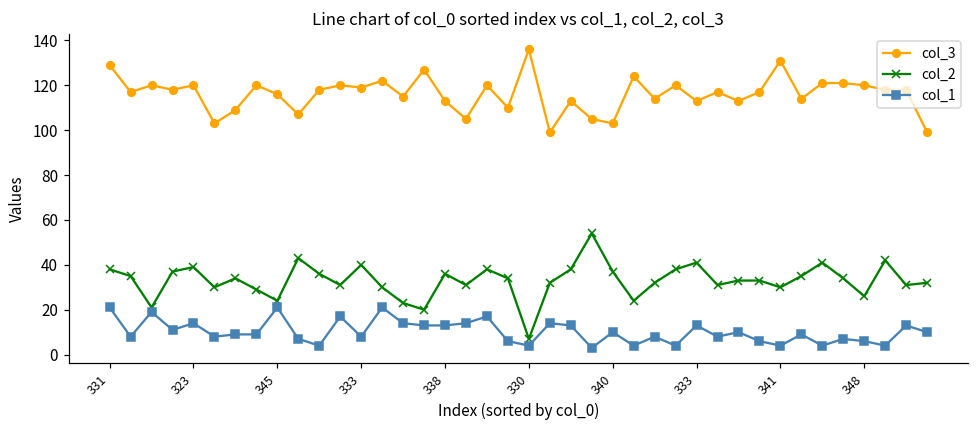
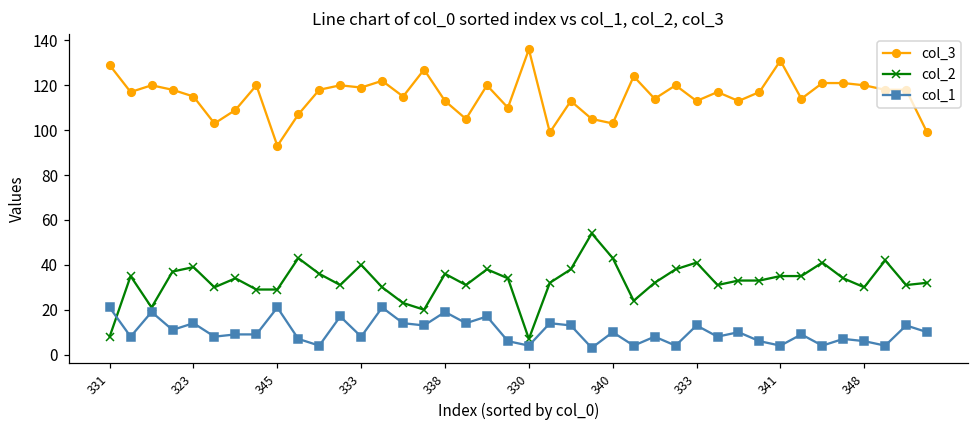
  {
    "col_3": {
      "331": 129,
-     "323": 120,
-     "345": 116,
+     "323": 115,
+     "345": 93,
      "338": 113,
      "330": 136,
      "340": 103,
      "341": 131,
      "348": 120
    },
    "col_2": {
-     "331": 38,
+     "331": 8,
      "323": 39,
-     "345": 24,
+     "345": 29,
      "338": 36,
      "330": 7,
-     "340": 37,
-     "341": 30,
-     "348": 26
+     "340": 43,
+     "341": 35,
+     "348": 30
    },
    "col_1": {
      "331": 21,
      "323": 14,
      "345": 21,
-     "338": 13,
+     "338": 19,
      "330": 4,
      "340": 10,
      "341": 4,
      "348": 6
    }
  }
